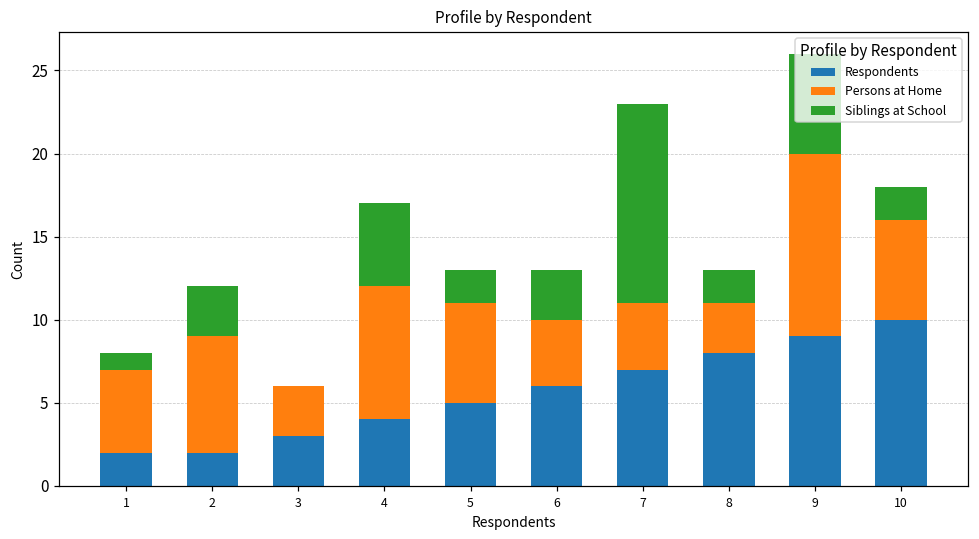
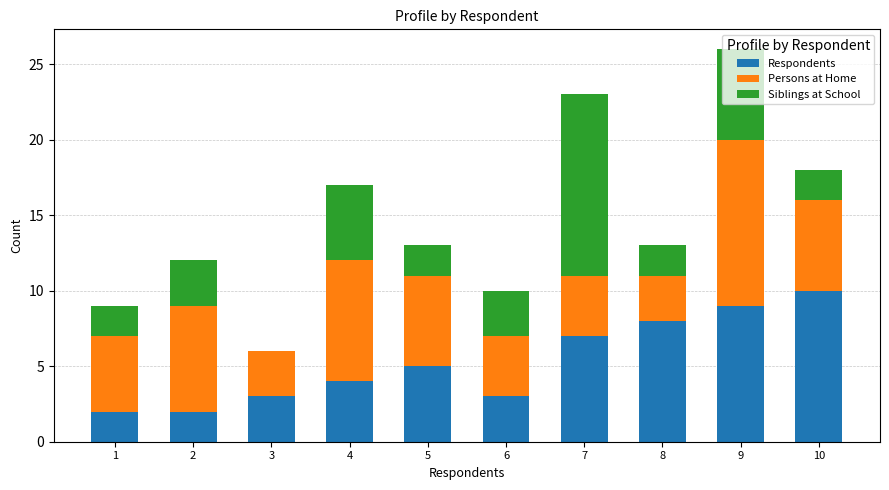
  {
    "Respondents": {
      "1": 2,
      "2": 2,
      "3": 3,
      "4": 4,
      "5": 5,
-     "6": 6,
+     "6": 3,
      "7": 7,
      "8": 8,
      "9": 9,
      "10": 10
    },
    "Persons at Home": {
      "1": 5,
      "2": 7,
      "3": 3,
      "4": 8,
      "5": 6,
      "6": 4,
      "7": 4,
      "8": 3,
      "9": 11,
      "10": 6
    },
    "Siblings at School": {
-     "1": 1,
+     "1": 2,
      "2": 3,
      "3": 0,
      "4": 5,
      "5": 2,
      "6": 3,
      "7": 12,
      "8": 2,
      "10": 2
    }
  }
